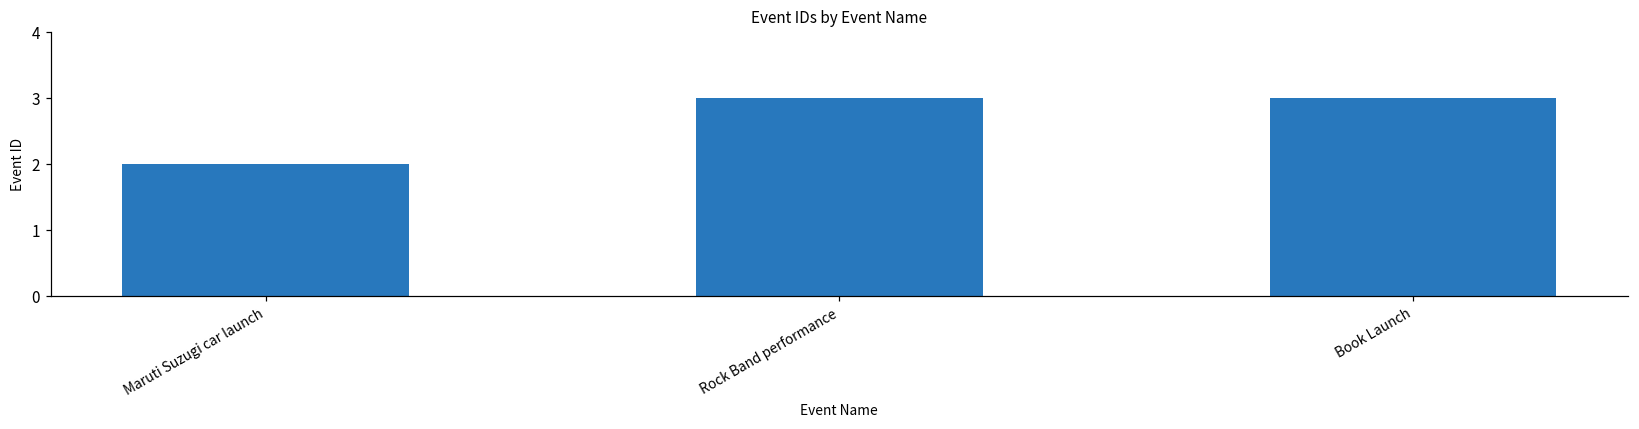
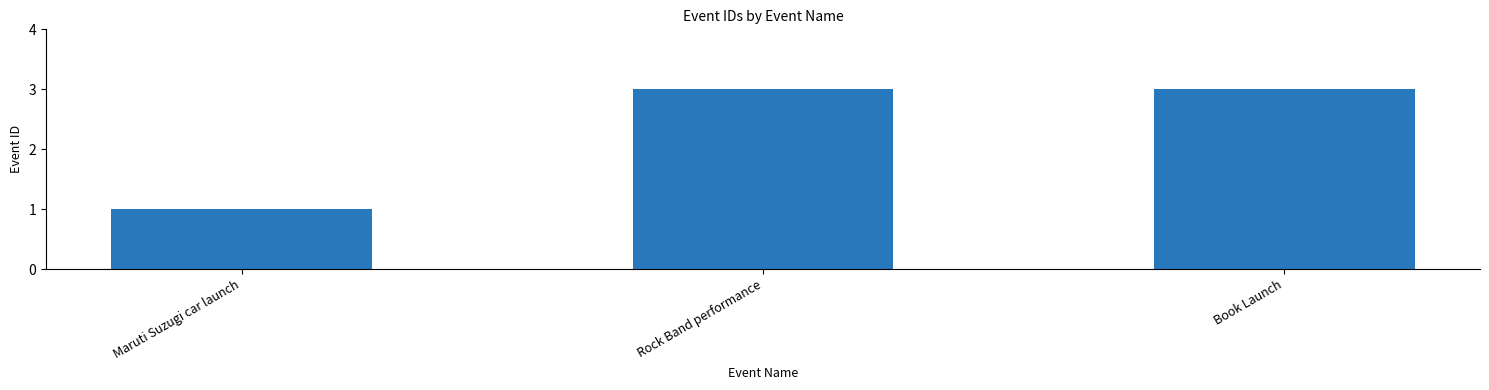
  {
-   "Maruti Suzugi car launch": 2,
+   "Maruti Suzugi car launch": 1,
    "Rock Band performance": 3,
    "Book Launch": 3
  }
